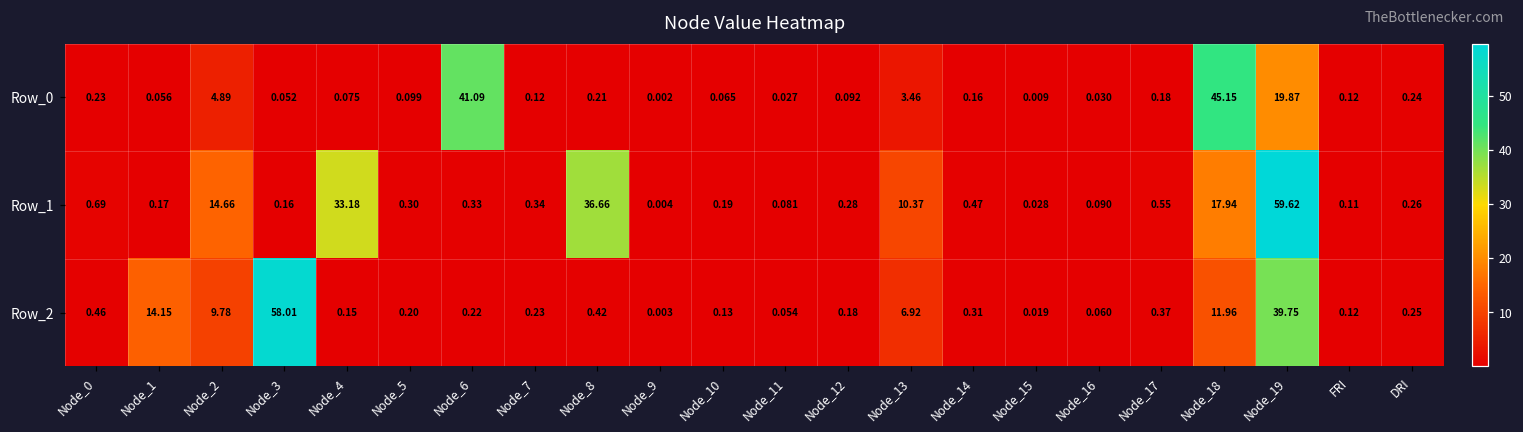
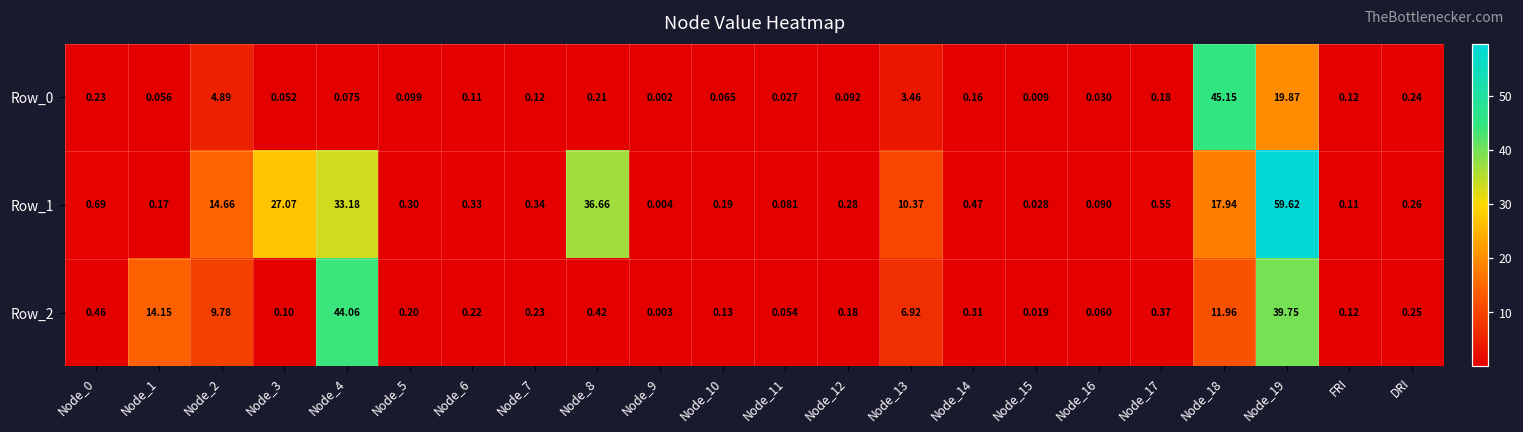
  {
    "Row_0": {
      "Node_0": 0.23,
      "Node_1": 0.056,
      "Node_2": 4.89,
      "Node_3": 0.052,
      "Node_4": 0.075,
      "Node_5": 0.099,
-     "Node_6": 41.09,
+     "Node_6": 0.11,
      "Node_7": 0.12,
      "Node_8": 0.21,
      "Node_9": 0.002,
      "Node_10": 0.065,
      "Node_11": 0.027,
      "Node_12": 0.092,
      "Node_13": 3.46,
      "Node_14": 0.16,
      "Node_15": 0.009,
      "Node_16": 0.030,
      "Node_17": 0.18,
      "Node_18": 45.15,
      "Node_19": 19.87,
      "FRI": 0.12,
      "DRI": 0.24
    },
    "Row_1": {
      "Node_0": 0.69,
      "Node_1": 0.17,
      "Node_2": 14.66,
-     "Node_3": 0.16,
+     "Node_3": 27.07,
      "Node_4": 33.18,
      "Node_5": 0.30,
      "Node_6": 0.33,
      "Node_7": 0.34,
      "Node_8": 36.66,
      "Node_9": 0.004,
      "Node_10": 0.19,
      "Node_11": 0.081,
      "Node_12": 0.28,
      "Node_13": 10.37,
      "Node_14": 0.47,
      "Node_15": 0.028,
      "Node_16": 0.090,
      "Node_17": 0.55,
      "Node_18": 17.94,
      "Node_19": 59.62,
      "FRI": 0.11,
      "DRI": 0.26
    },
    "Row_2": {
      "Node_0": 0.46,
      "Node_1": 14.15,
      "Node_2": 9.78,
-     "Node_3": 58.01,
-     "Node_4": 0.15,
+     "Node_3": 0.10,
+     "Node_4": 44.06,
      "Node_5": 0.20,
      "Node_6": 0.22,
      "Node_7": 0.23,
      "Node_8": 0.42,
      "Node_9": 0.003,
      "Node_10": 0.13,
      "Node_11": 0.054,
      "Node_12": 0.18,
      "Node_13": 6.92,
      "Node_14": 0.31,
      "Node_15": 0.019,
      "Node_16": 0.060,
      "Node_17": 0.37,
      "Node_18": 11.96,
      "Node_19": 39.75,
      "FRI": 0.12,
      "DRI": 0.25
    }
  }
